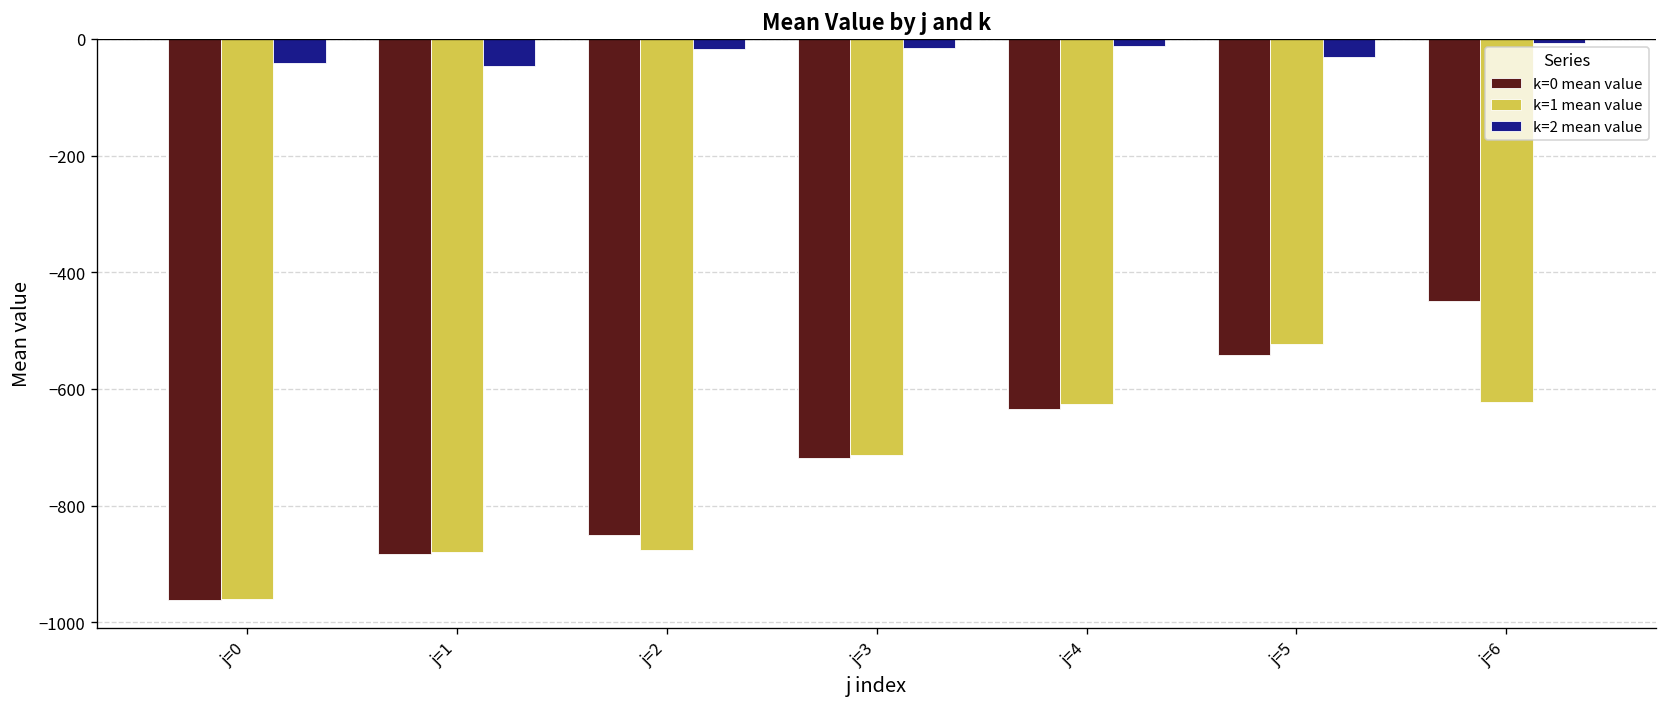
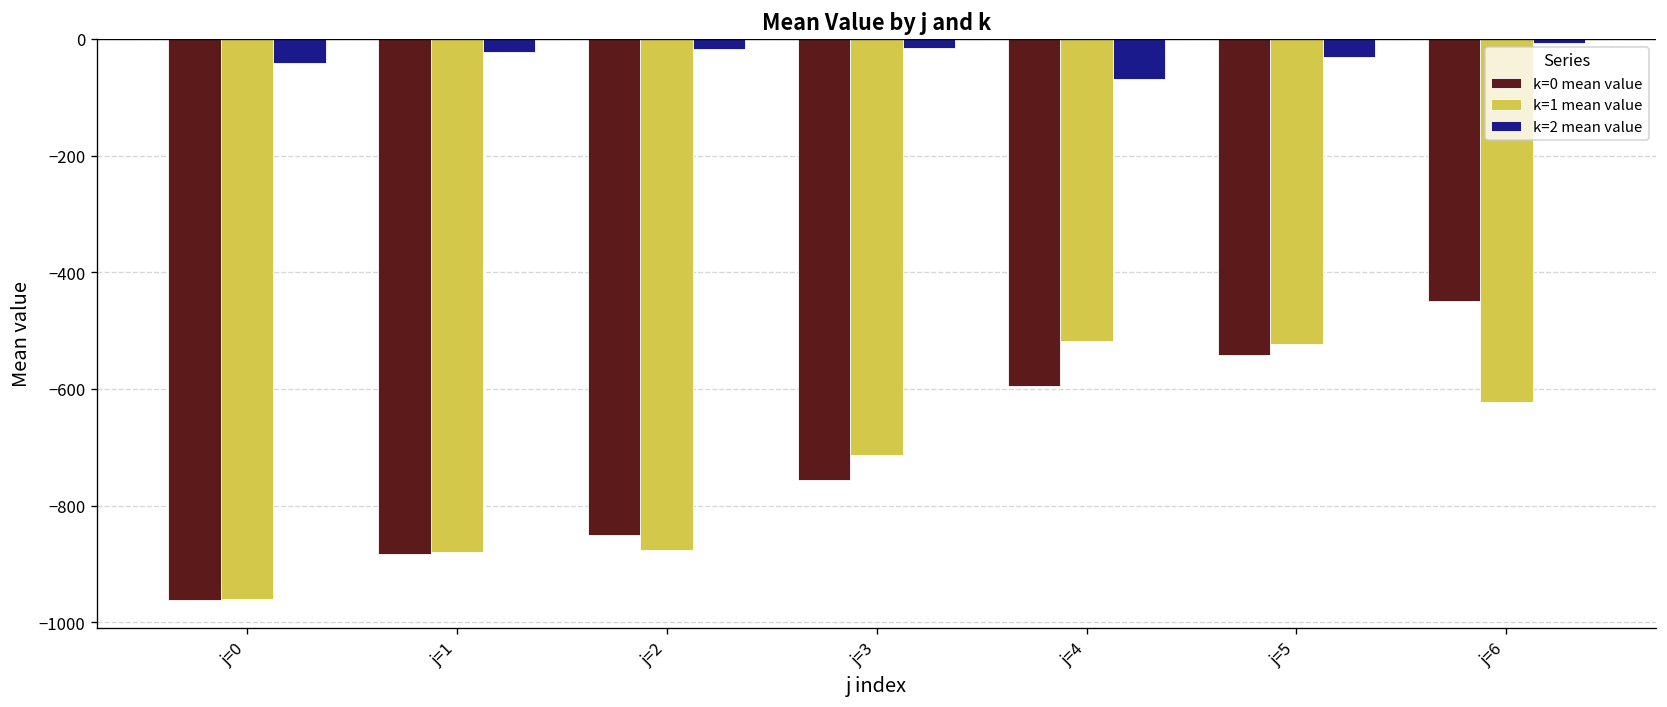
  {
    "k=0 mean value": {
      "j=0": -960,
      "j=1": -880,
      "j=2": -850,
-     "j=3": -720,
-     "j=4": -630,
+     "j=3": -760,
+     "j=4": -600,
      "j=5": -540,
      "j=6": -450
    },
    "k=1 mean value": {
      "j=0": -960,
      "j=1": -880,
      "j=2": -880,
      "j=3": -710,
-     "j=4": -630,
+     "j=4": -520,
      "j=5": -520,
      "j=6": -620
    },
    "k=2 mean value": {
      "j=0": -40,
-     "j=1": -50,
+     "j=1": -20,
      "j=2": -20,
      "j=3": -20,
-     "j=4": -10,
+     "j=4": -70,
      "j=5": -30,
      "j=6": -10
    }
  }
